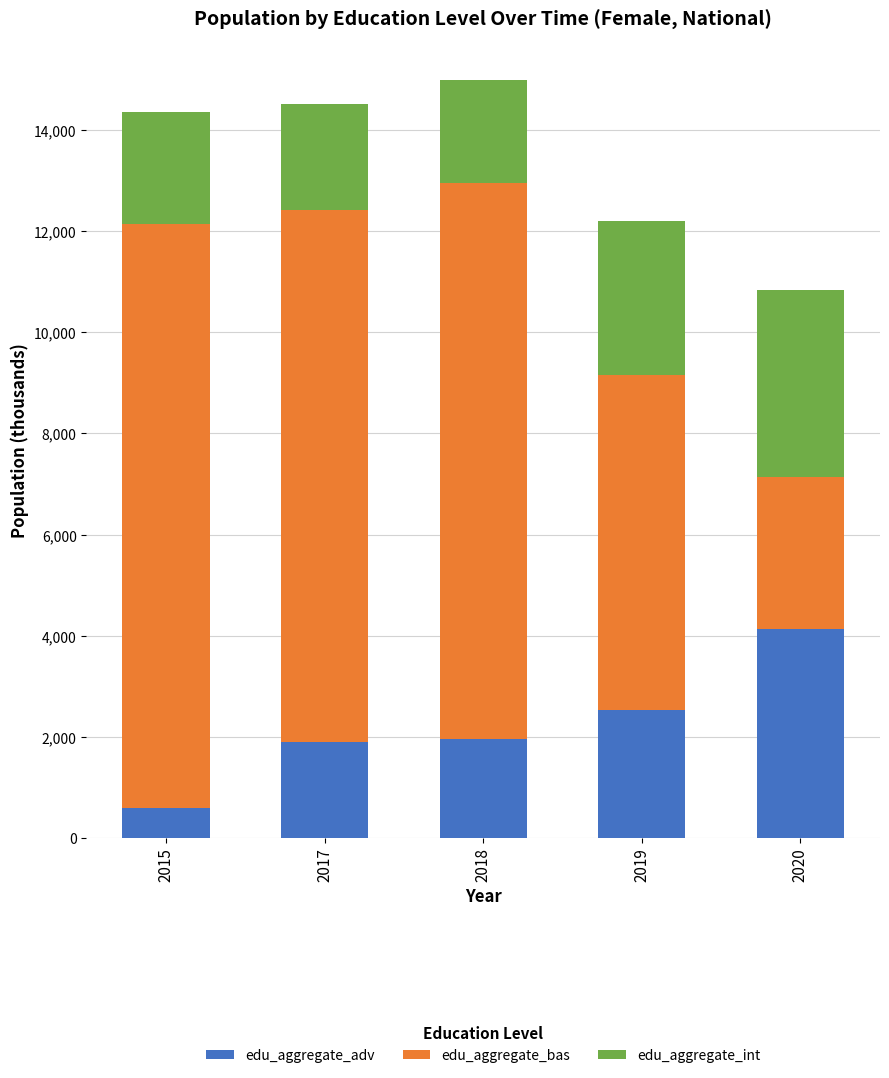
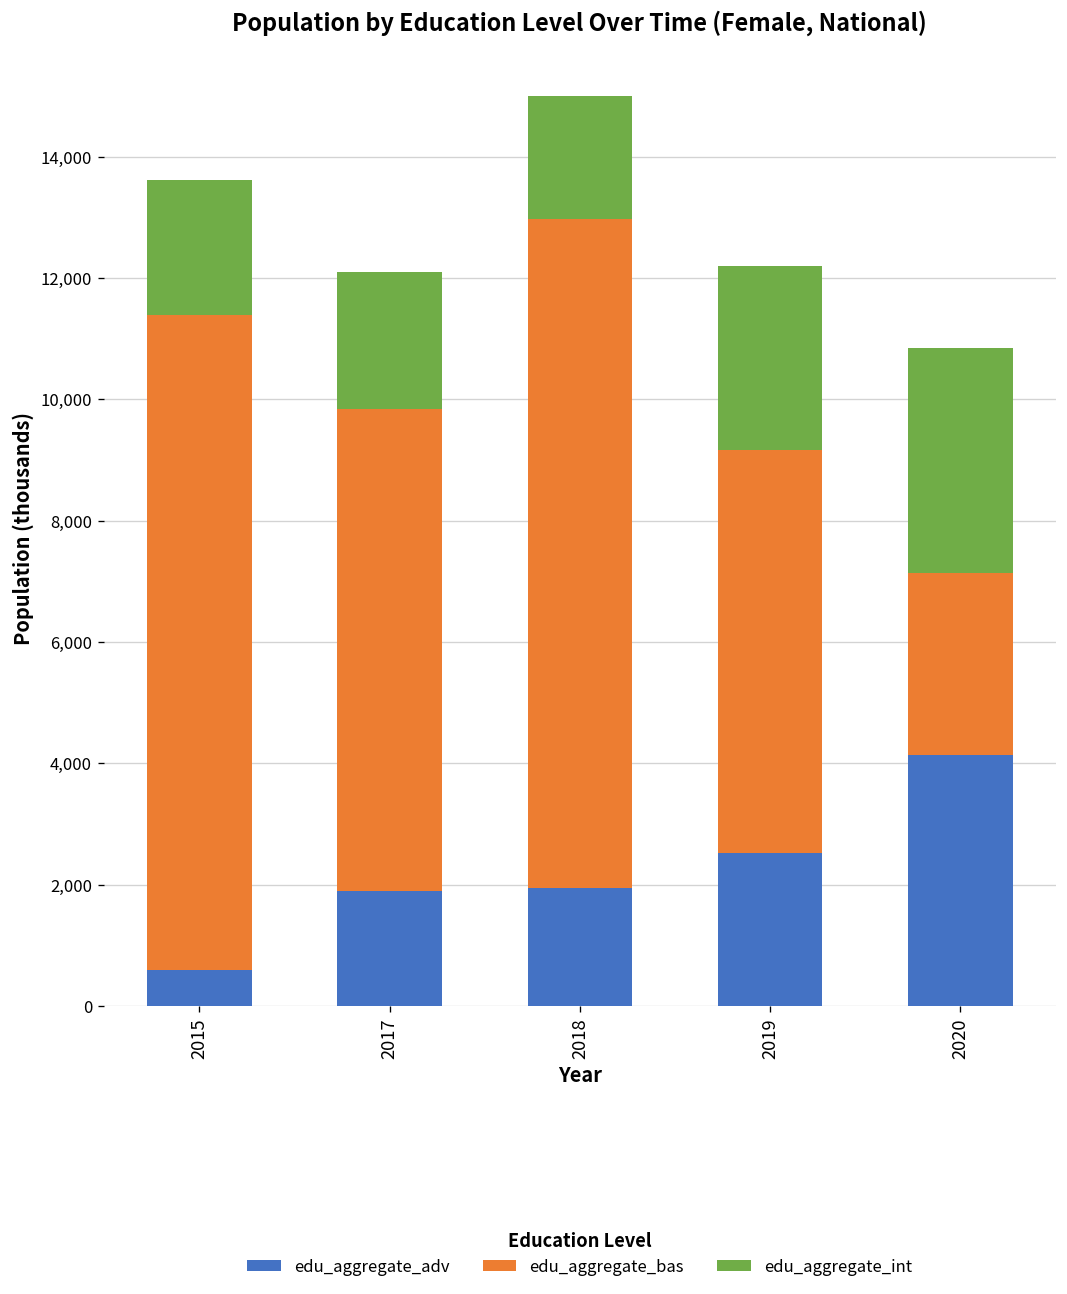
  {
    "edu_aggregate_adv": {
      "2015": "600",
      "2017": "1,900",
      "2018": "1,900",
      "2019": "2,500",
      "2020": "4,100"
    },
    "edu_aggregate_bas": {
-     "2015": "11,500",
-     "2017": "10,500",
+     "2015": "10,800",
+     "2017": "8,000",
      "2018": "11,000",
      "2019": "6,600",
      "2020": "3,000"
    },
    "edu_aggregate_int": {
      "2015": "2,200",
-     "2017": "2,100",
+     "2017": "2,300",
      "2018": "2,000",
      "2019": "3,000",
      "2020": "3,700"
    }
  }
